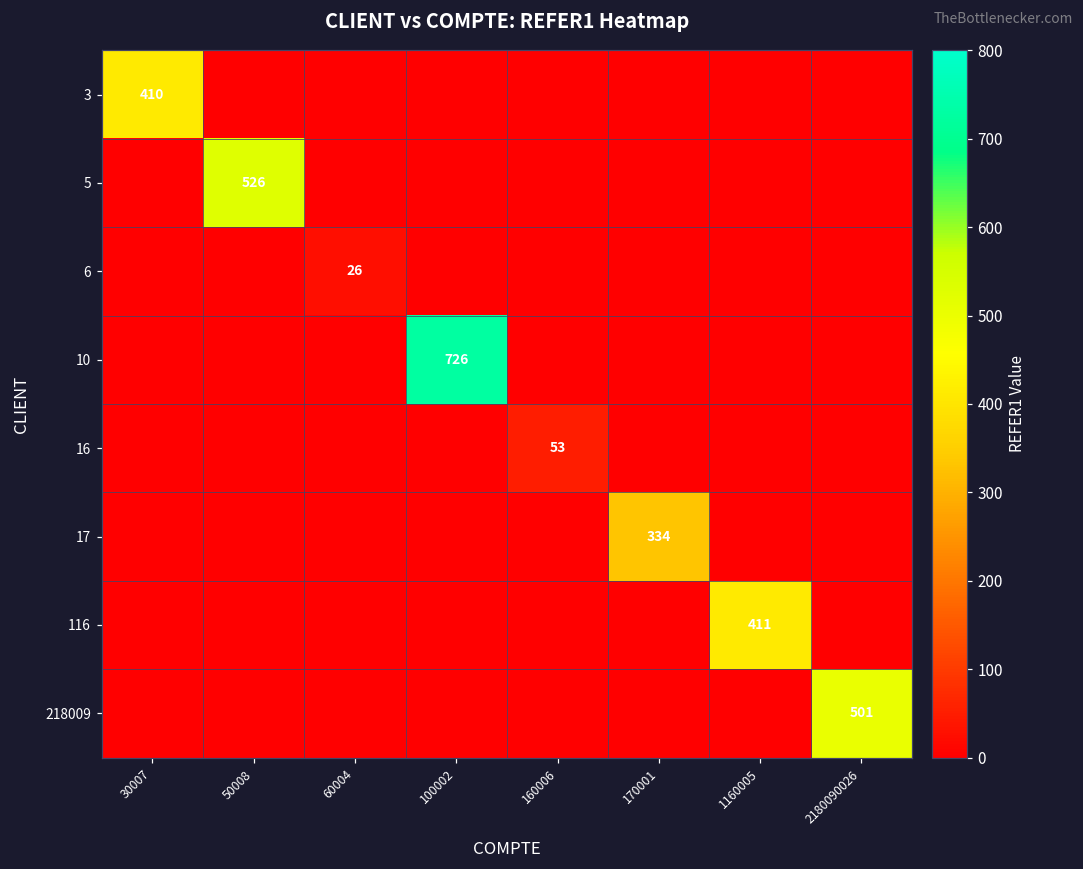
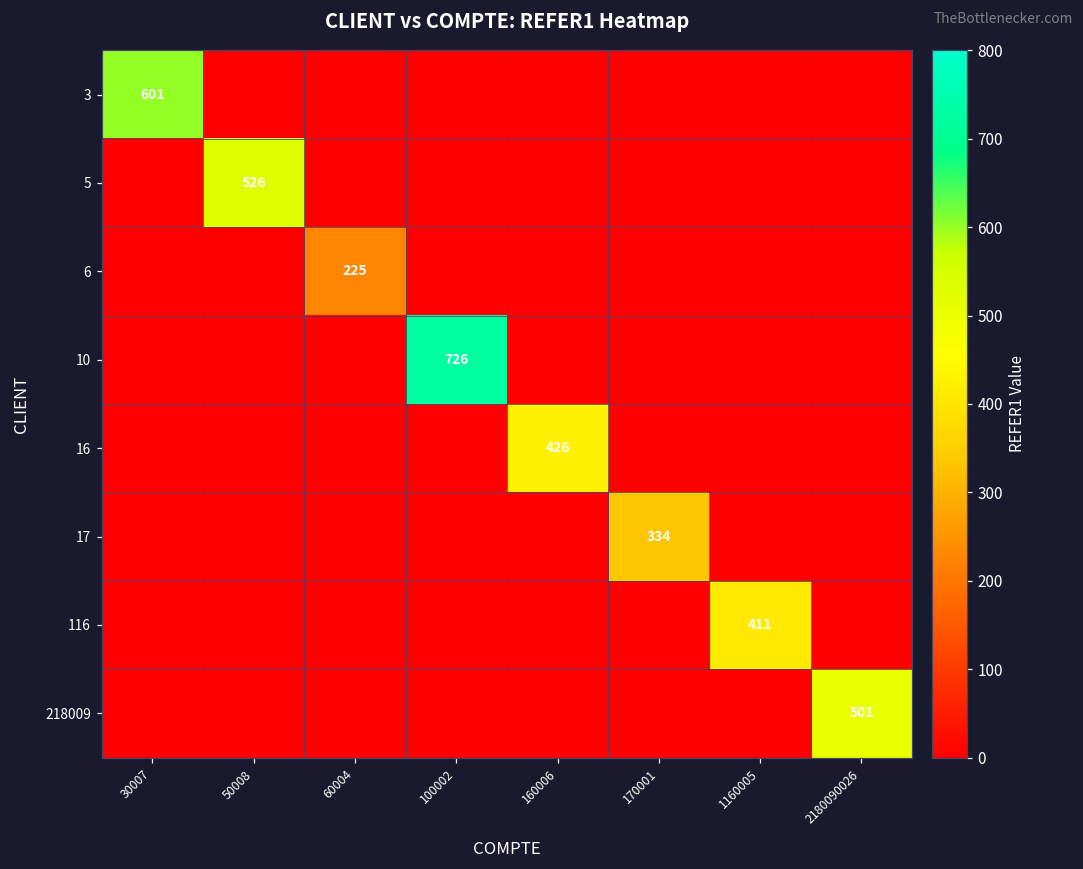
  {
    "3": {
-     "30007": 410
+     "30007": 601
    },
    "5": {
      "50008": 526
    },
    "6": {
-     "60004": 26
+     "60004": 225
    },
    "10": {
      "100002": 726
    },
    "16": {
-     "160006": 53
+     "160006": 426
    },
    "17": {
      "170001": 334
    },
    "116": {
      "1160005": 411
    },
    "218009": {
      "2180090026": 501
    }
  }
